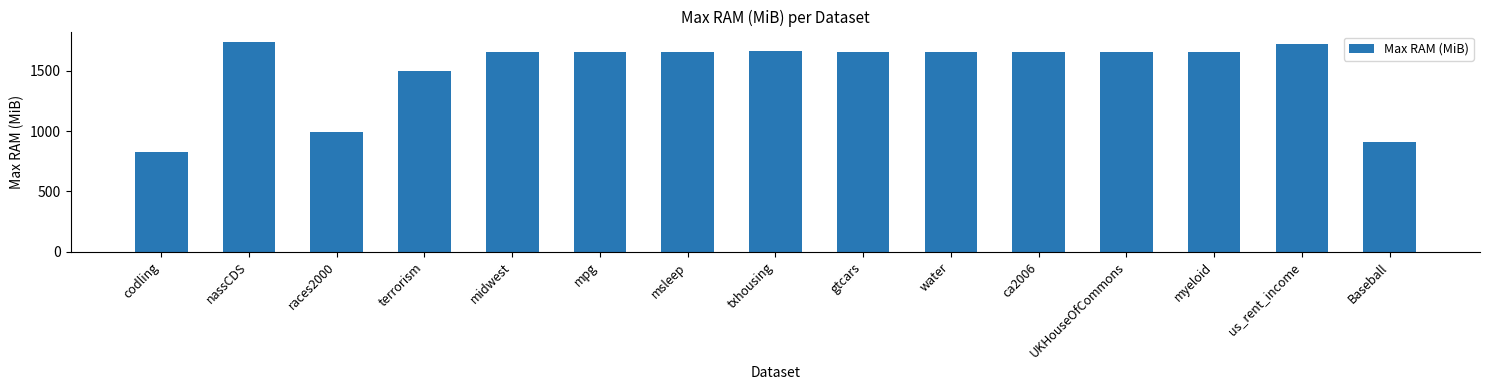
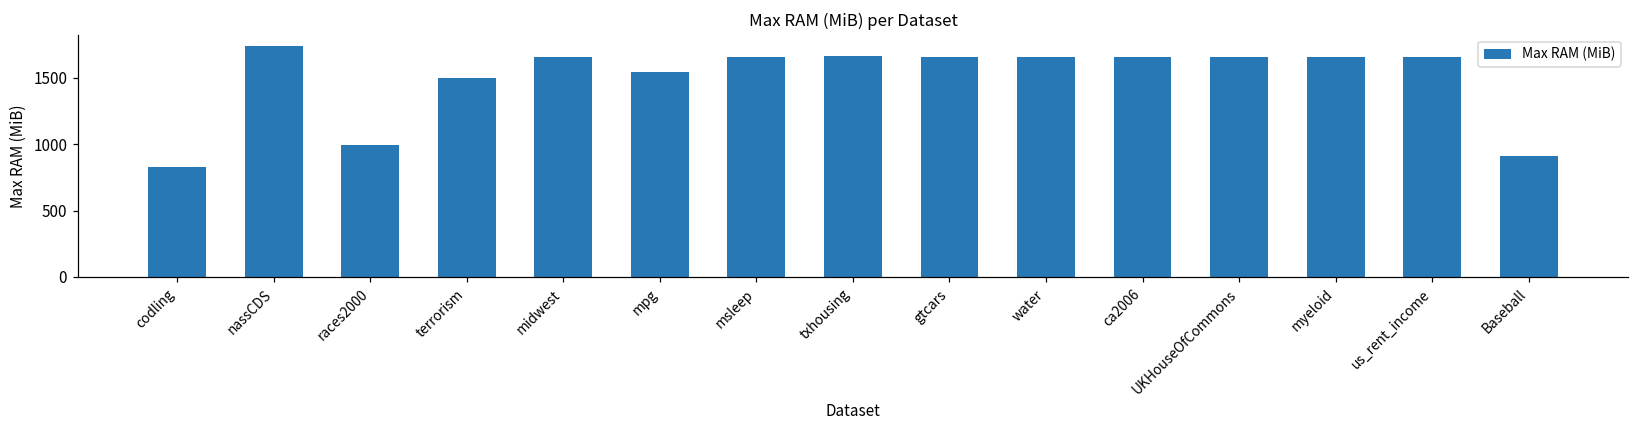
  {
    "codling": 830,
    "nassCDS": 1740,
    "races2000": 990,
    "terrorism": 1500,
    "midwest": 1650,
-   "mpg": 1650,
+   "mpg": 1540,
    "msleep": 1650,
    "txhousing": 1660,
    "gtcars": 1650,
    "water": 1650,
    "ca2006": 1660,
    "UKHouseOfCommons": 1660,
    "myeloid": 1650,
-   "us_rent_income": 1720,
+   "us_rent_income": 1660,
    "Baseball": 910
  }
